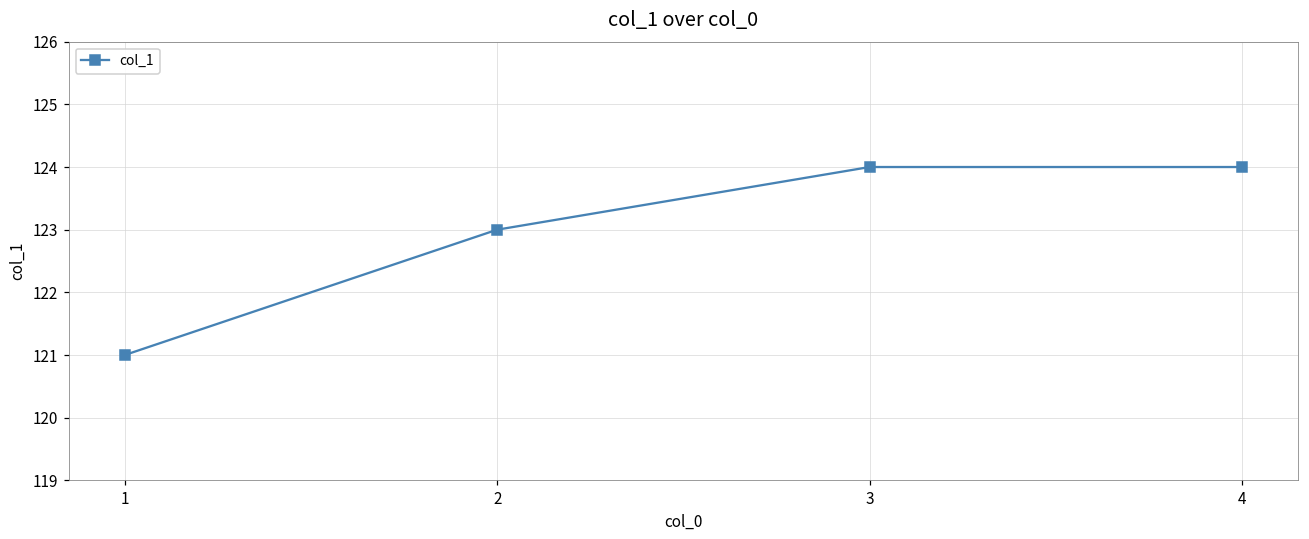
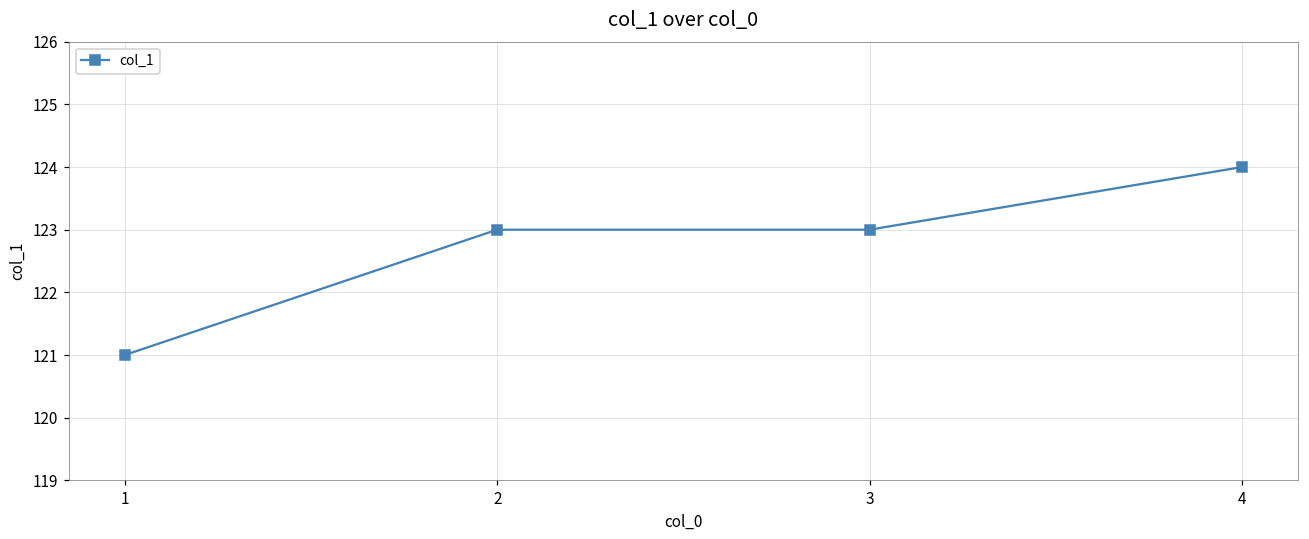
  {
    "1": 121,
    "2": 123,
-   "3": 124,
+   "3": 123,
    "4": 124
  }
